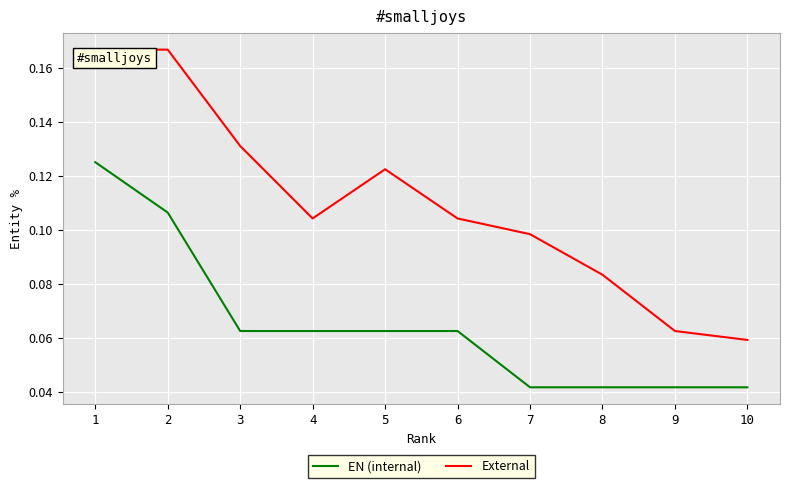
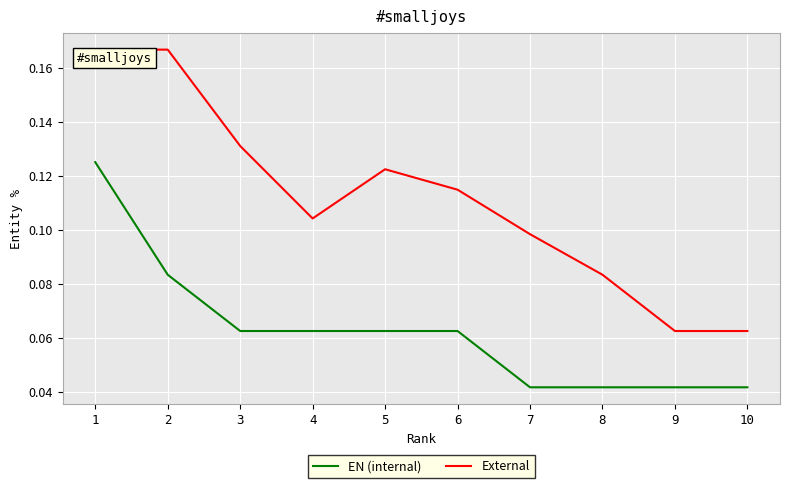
  {
    "EN (internal)": {
      "1": 0.125,
-     "2": 0.106,
+     "2": 0.083,
      "3": 0.063,
      "4": 0.063,
      "5": 0.063,
      "6": 0.063,
      "7": 0.042,
      "8": 0.042,
      "9": 0.042,
      "10": 0.042
    },
    "External": {
      "2": 0.167,
      "3": 0.131,
      "4": 0.104,
      "5": 0.122,
-     "6": 0.104,
+     "6": 0.115,
      "7": 0.098,
      "8": 0.083,
      "9": 0.063,
-     "10": 0.059
+     "10": 0.063
    }
  }
